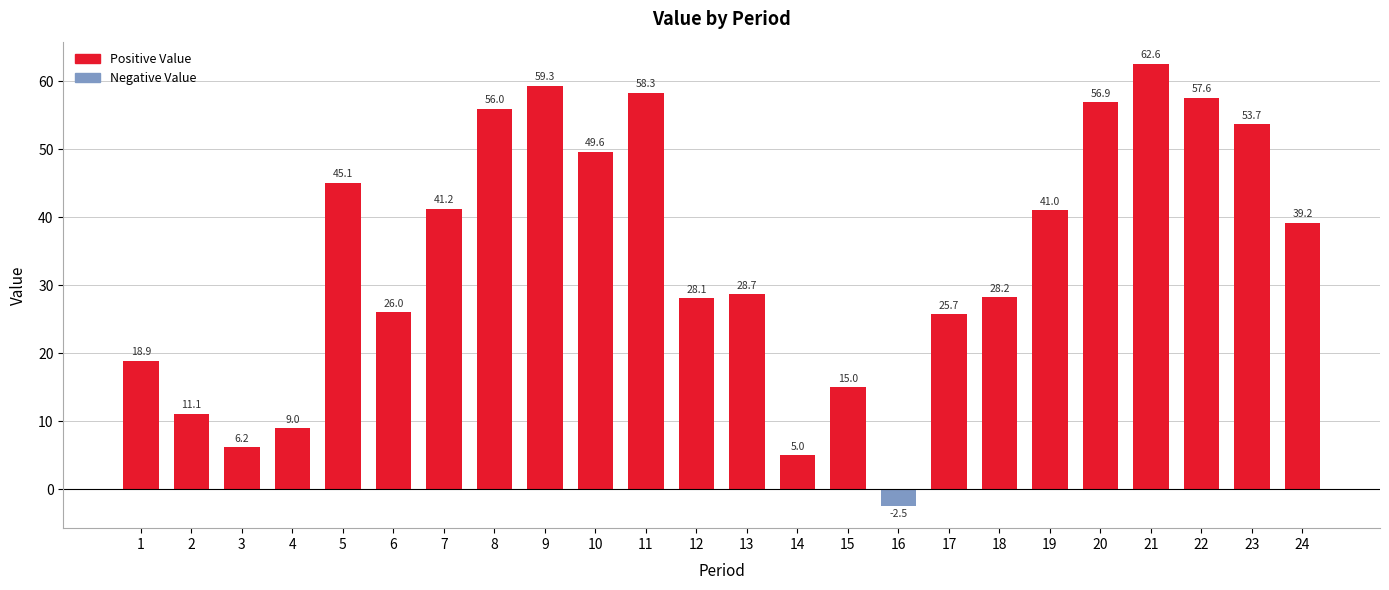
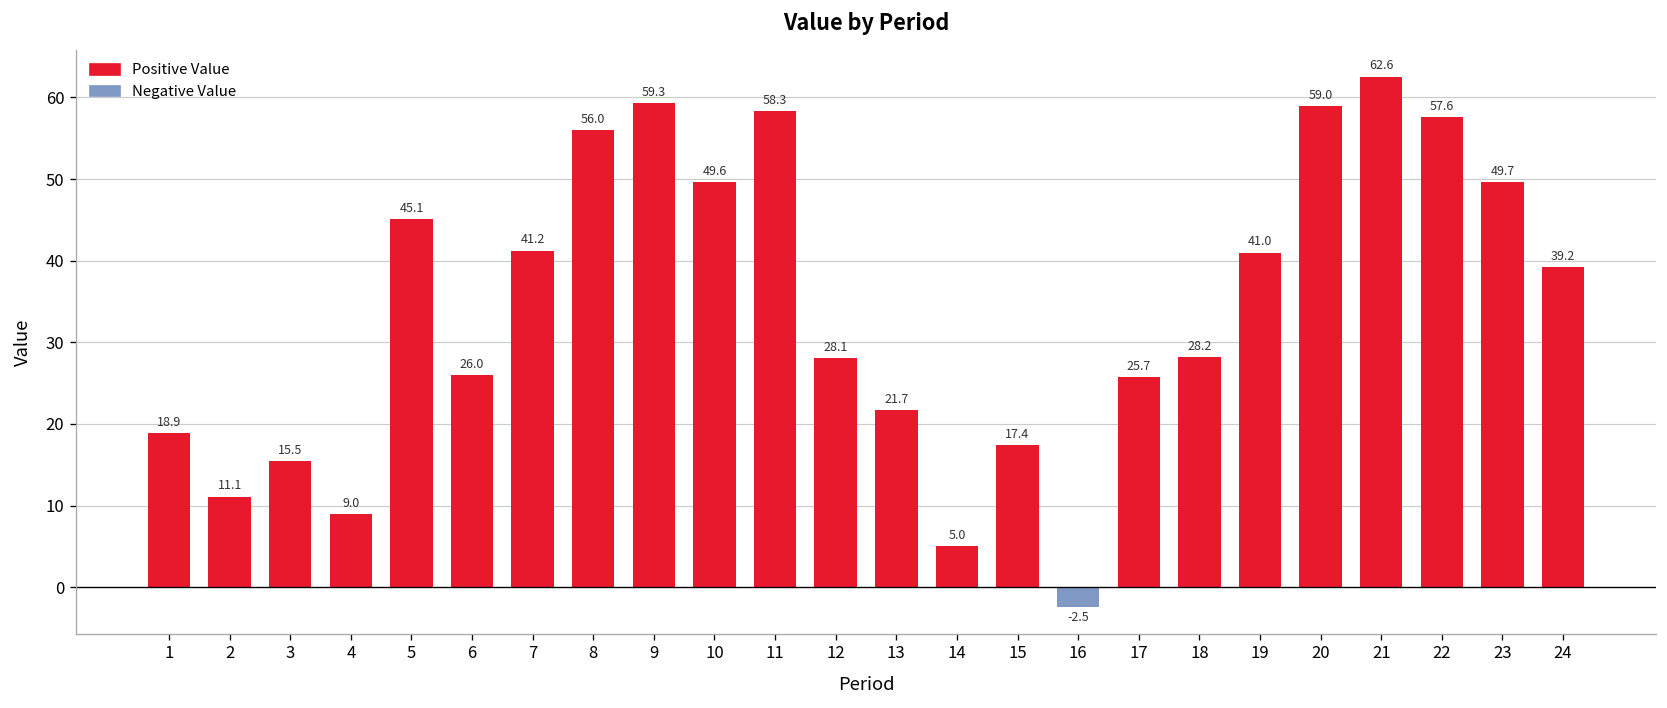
  {
    "Positive Value": {
      "1": 18.9,
      "2": 11.1,
-     "3": 6.2,
+     "3": 15.5,
      "4": 9.0,
      "5": 45.1,
      "6": 26.0,
      "7": 41.2,
      "8": 56.0,
      "9": 59.3,
      "10": 49.6,
      "11": 58.3,
      "12": 28.1,
-     "13": 28.7,
+     "13": 21.7,
      "14": 5.0,
-     "15": 15.0,
+     "15": 17.4,
      "17": 25.7,
      "18": 28.2,
      "19": 41.0,
-     "20": 56.9,
+     "20": 59.0,
      "21": 62.6,
      "22": 57.6,
-     "23": 53.7,
+     "23": 49.7,
      "24": 39.2
    },
    "Negative Value": {
      "16": -2.5
    }
  }
